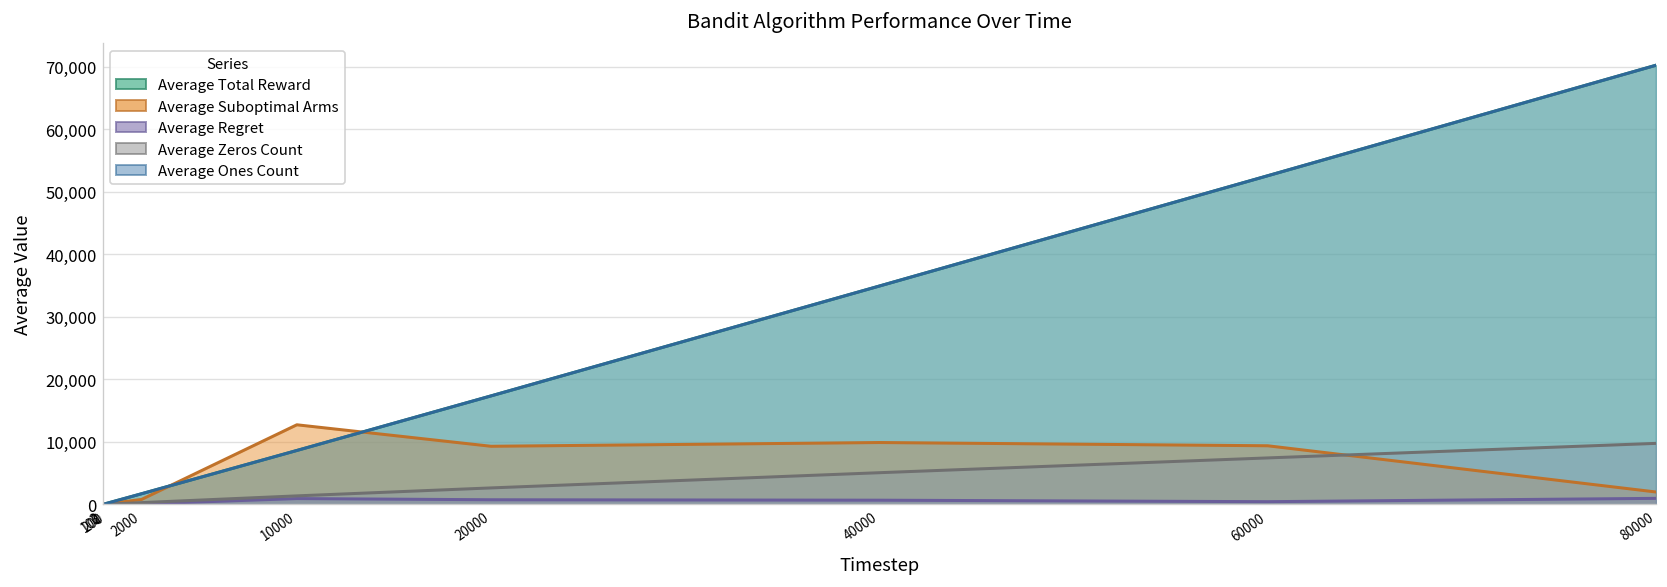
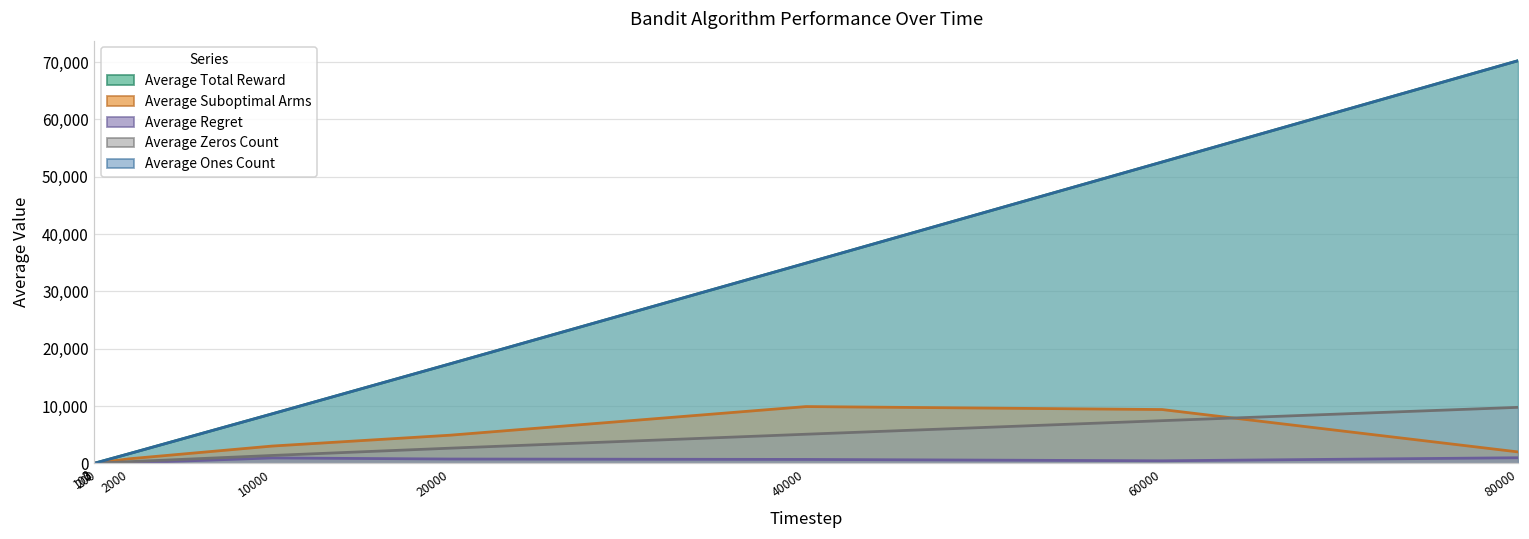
  {
    "Average Suboptimal Arms": {
      "2000": "1,000",
-     "10000": "13,000",
-     "20000": "9,000",
+     "10000": "3,000",
+     "20000": "5,000",
      "40000": "10,000",
      "60000": "9,000",
      "80000": "2,000"
    }
  }
